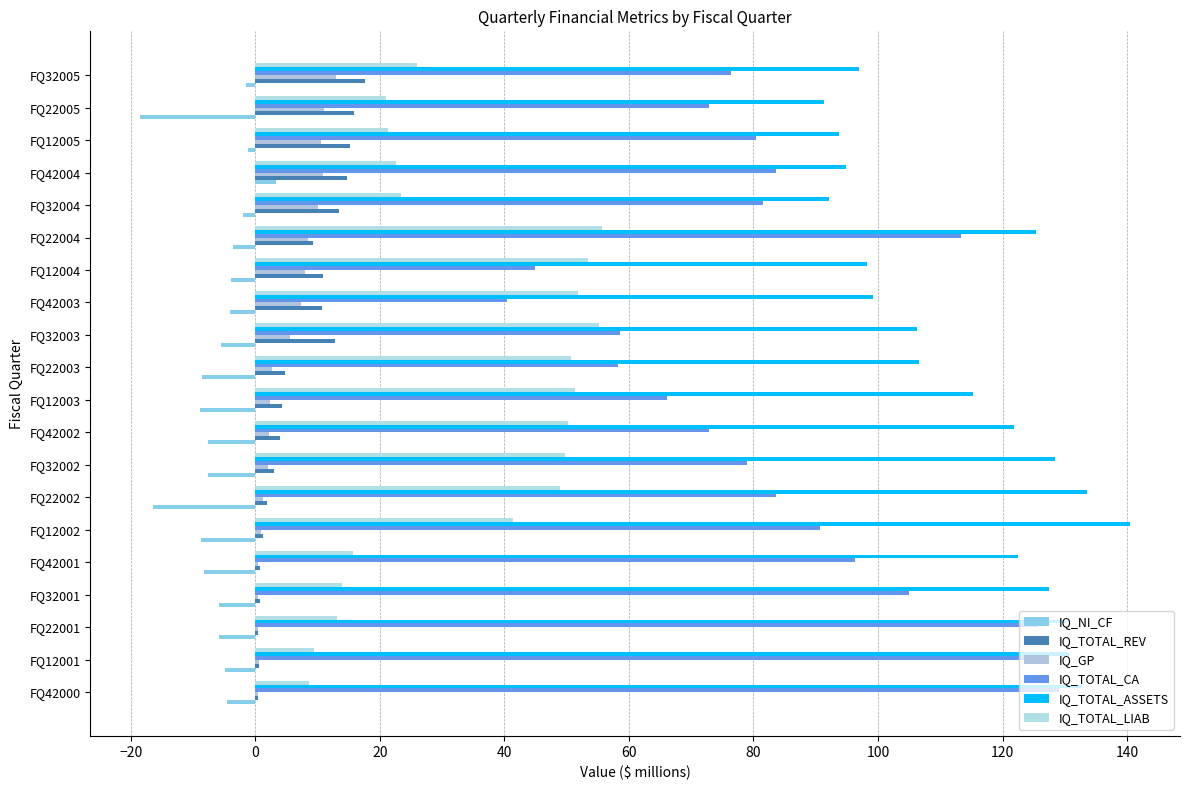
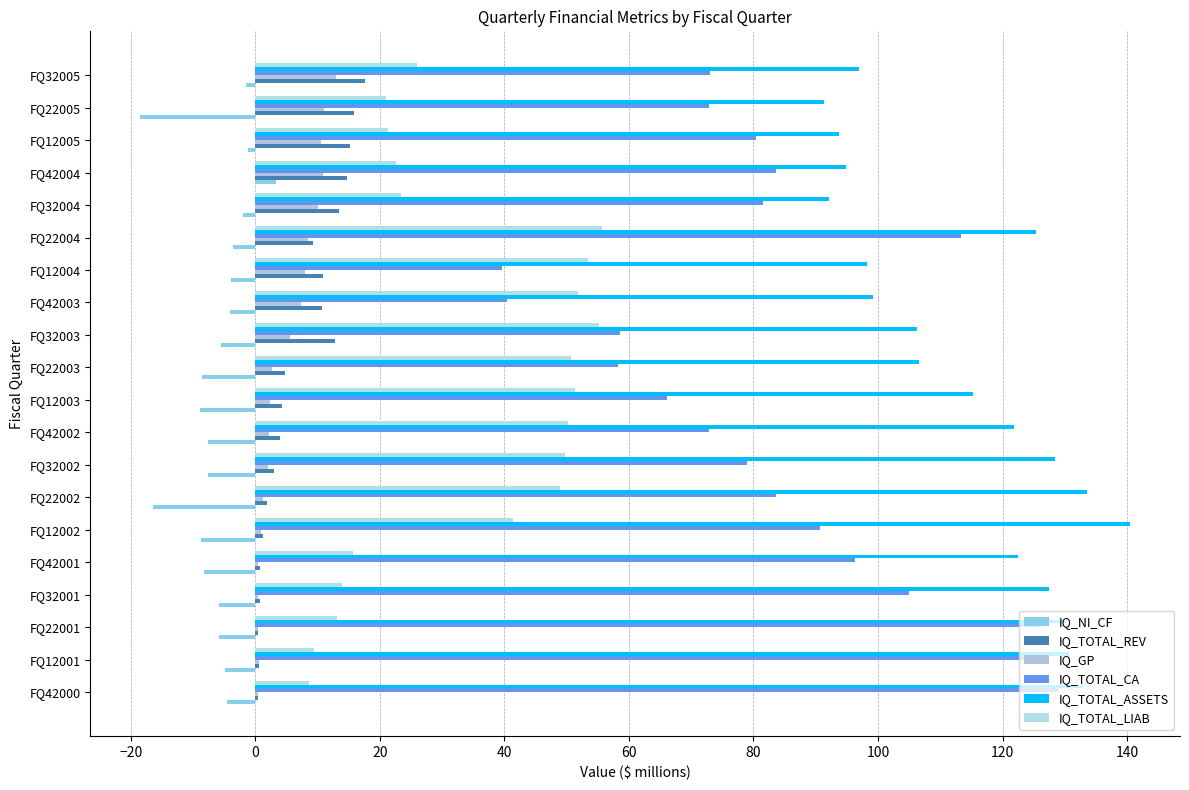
  {
    "IQ_TOTAL_REV": {
      "FQ32005": 18,
      "FQ22005": 16,
      "FQ12005": 15,
      "FQ42004": 15,
      "FQ32004": 14,
      "FQ22004": 9,
      "FQ12004": 11,
      "FQ42003": 11,
      "FQ32003": 13,
      "FQ22003": 5,
      "FQ12003": 4,
      "FQ42002": 4,
      "FQ32002": 3,
      "FQ22002": 2,
      "FQ12002": 1,
      "FQ42001": 1,
      "FQ32001": 1,
      "FQ22001": 0,
      "FQ12001": 1,
      "FQ42000": 0
    },
    "IQ_TOTAL_CA": {
-     "FQ32005": 76,
+     "FQ32005": 73,
      "FQ22005": 73,
      "FQ12005": 80,
      "FQ42004": 84,
      "FQ32004": 82,
      "FQ22004": 113,
-     "FQ12004": 45,
+     "FQ12004": 40,
      "FQ42003": 40,
      "FQ32003": 59,
      "FQ22003": 58,
      "FQ12003": 66,
      "FQ42002": 73,
      "FQ32002": 79,
      "FQ22002": 84,
      "FQ12002": 91,
      "FQ42001": 96,
      "FQ32001": 105
    },
    "IQ_TOTAL_ASSETS": {
      "FQ32005": 97,
      "FQ22005": 91,
      "FQ12005": 94,
      "FQ42004": 95,
      "FQ32004": 92,
      "FQ22004": 125,
      "FQ12004": 98,
      "FQ42003": 99,
      "FQ32003": 106,
      "FQ22003": 107,
      "FQ12003": 115,
      "FQ42002": 122,
      "FQ32002": 128,
      "FQ22002": 134,
      "FQ12002": 141,
      "FQ42001": 122,
      "FQ32001": 128
    }
  }
